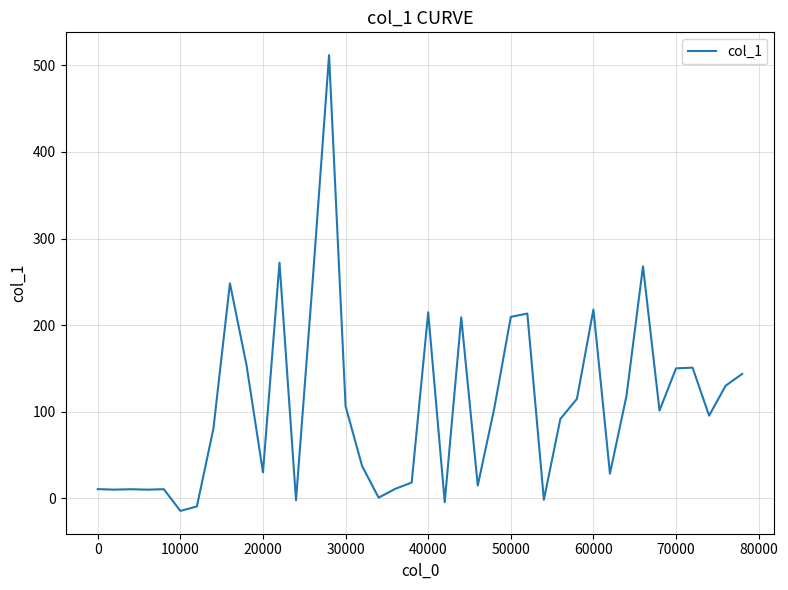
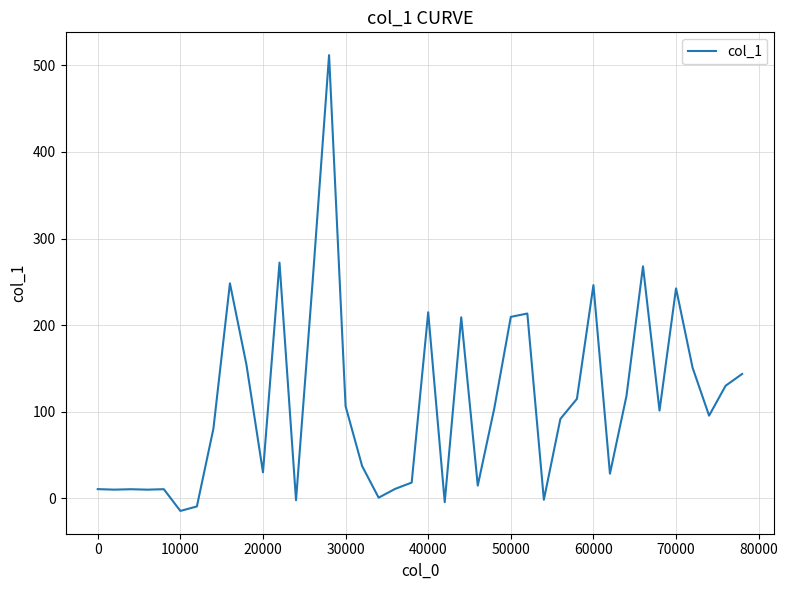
  {
    "0": 10,
    "10000": -10,
    "20000": 30,
    "30000": 110,
    "40000": 210,
    "50000": 210,
-   "60000": 220,
-   "70000": 150
+   "60000": 250,
+   "70000": 240
  }
